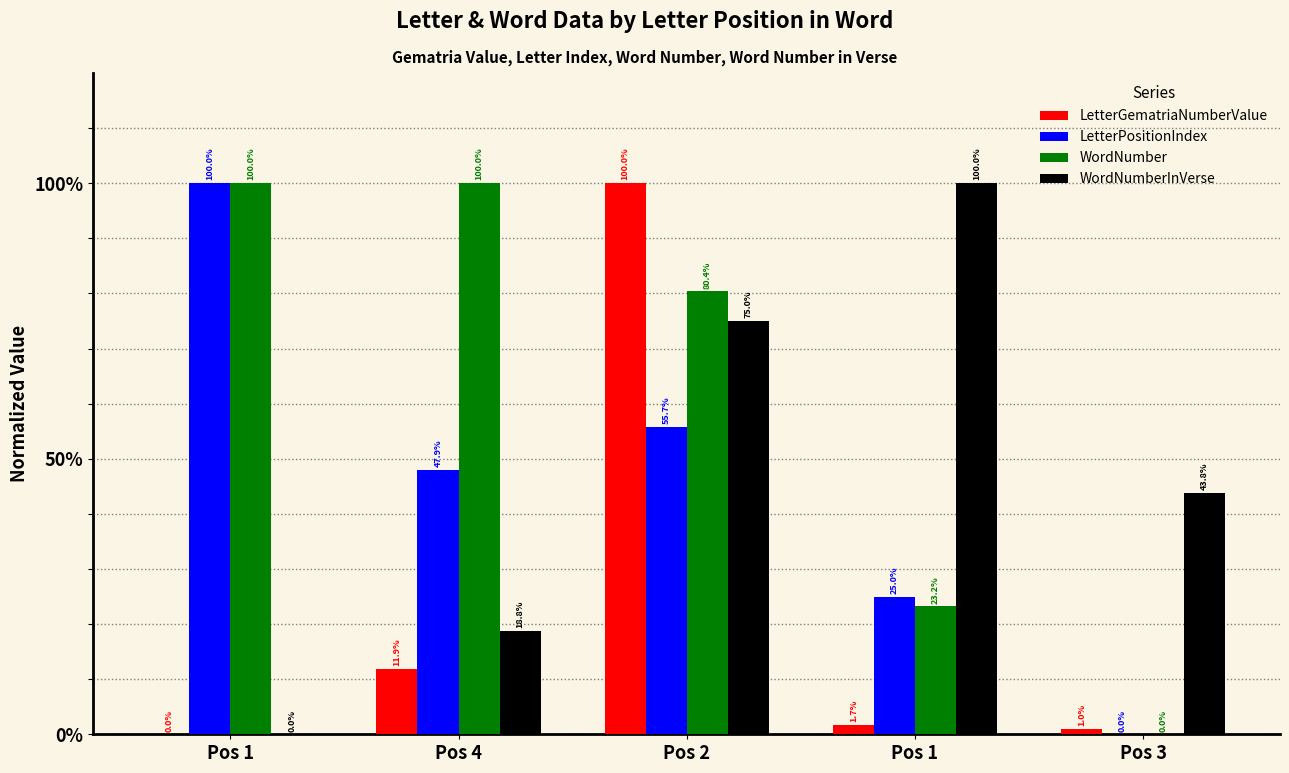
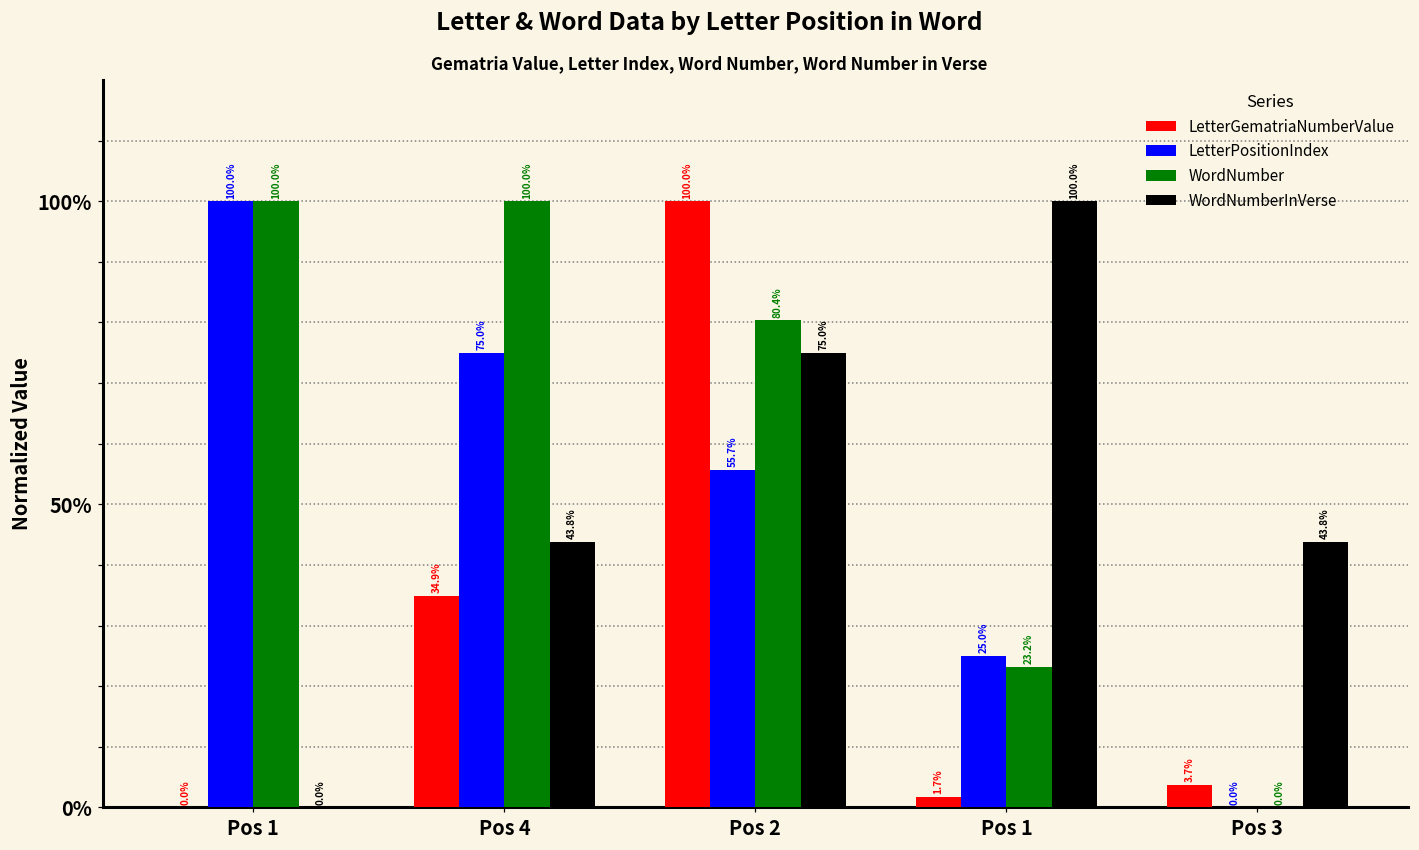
  {
    "LetterGematriaNumberValue": {
-     "Pos 4": "11.9%",
+     "Pos 4": "34.9%",
      "Pos 2": "100.0%",
-     "Pos 3": "1.0%"
+     "Pos 3": "3.7%"
    },
    "LetterPositionIndex": {
-     "Pos 4": "47.9%",
+     "Pos 4": "75.0%",
      "Pos 2": "55.7%",
      "Pos 3": "0.0%"
    },
    "WordNumber": {
      "Pos 4": "100.0%",
      "Pos 2": "80.4%",
      "Pos 3": "0.0%"
    },
    "WordNumberInVerse": {
-     "Pos 4": "18.8%",
+     "Pos 4": "43.8%",
      "Pos 2": "75.0%",
      "Pos 3": "43.8%"
    }
  }
